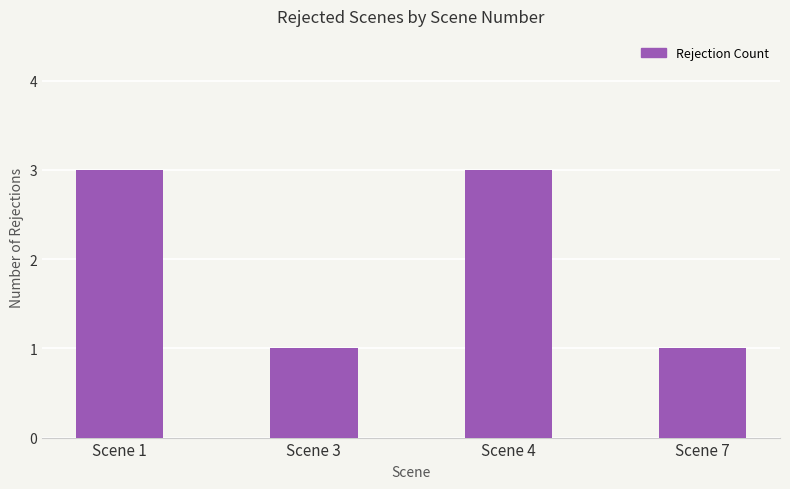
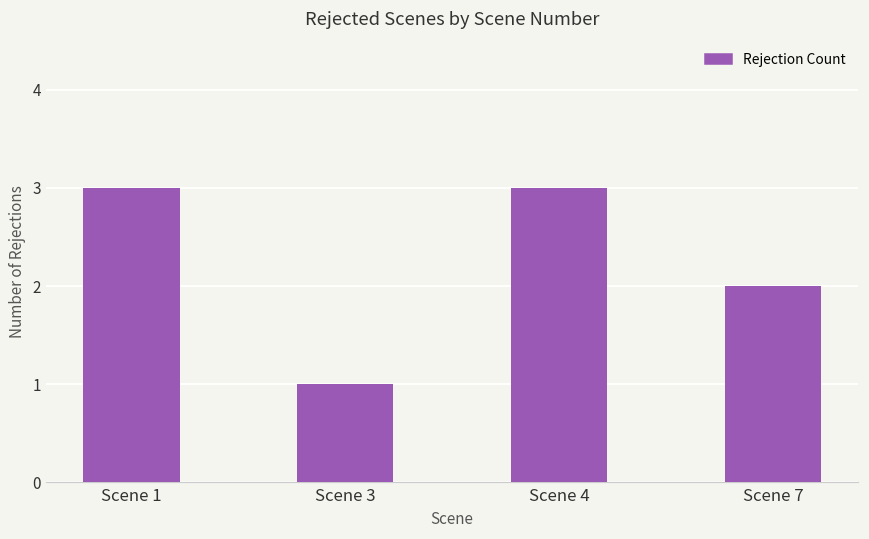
  {
    "Scene 1": 3,
    "Scene 3": 1,
    "Scene 4": 3,
-   "Scene 7": 1
+   "Scene 7": 2
  }
